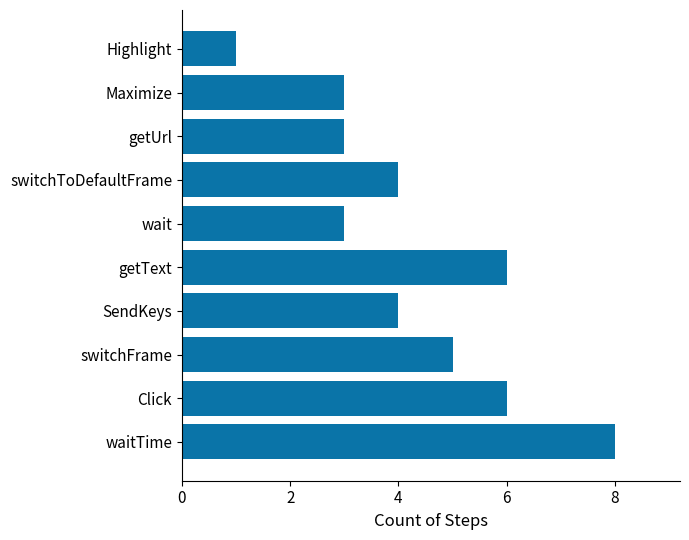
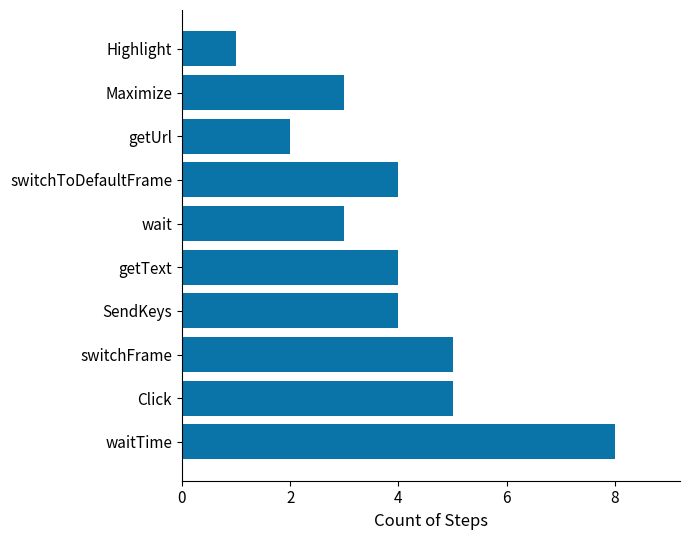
  {
    "Highlight": 1,
    "Maximize": 3,
-   "getUrl": 3,
+   "getUrl": 2,
    "switchToDefaultFrame": 4,
    "wait": 3,
-   "getText": 6,
+   "getText": 4,
    "SendKeys": 4,
    "switchFrame": 5,
-   "Click": 6,
+   "Click": 5,
    "waitTime": 8
  }
